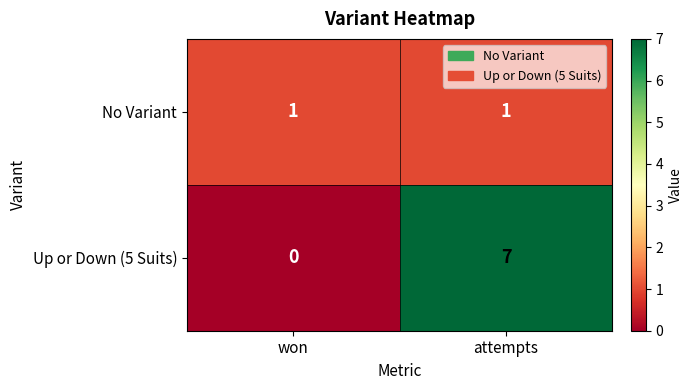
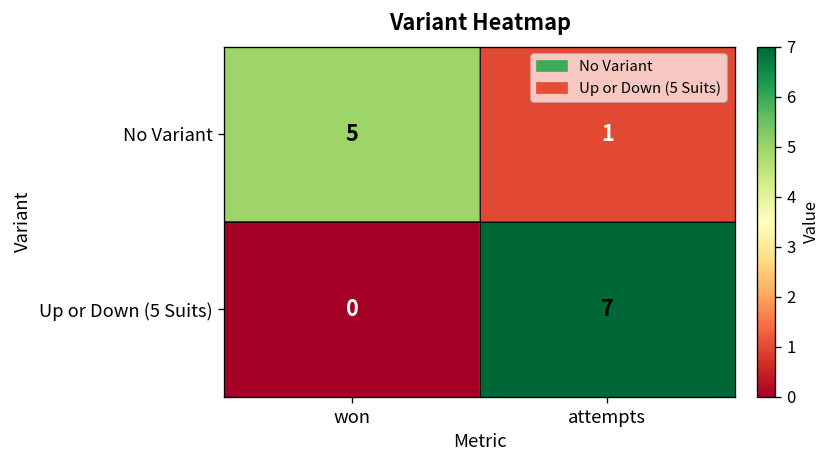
  {
    "No Variant": {
-     "won": 1,
+     "won": 5,
      "attempts": 1
    },
    "Up or Down (5 Suits)": {
      "won": 0,
      "attempts": 7
    }
  }
